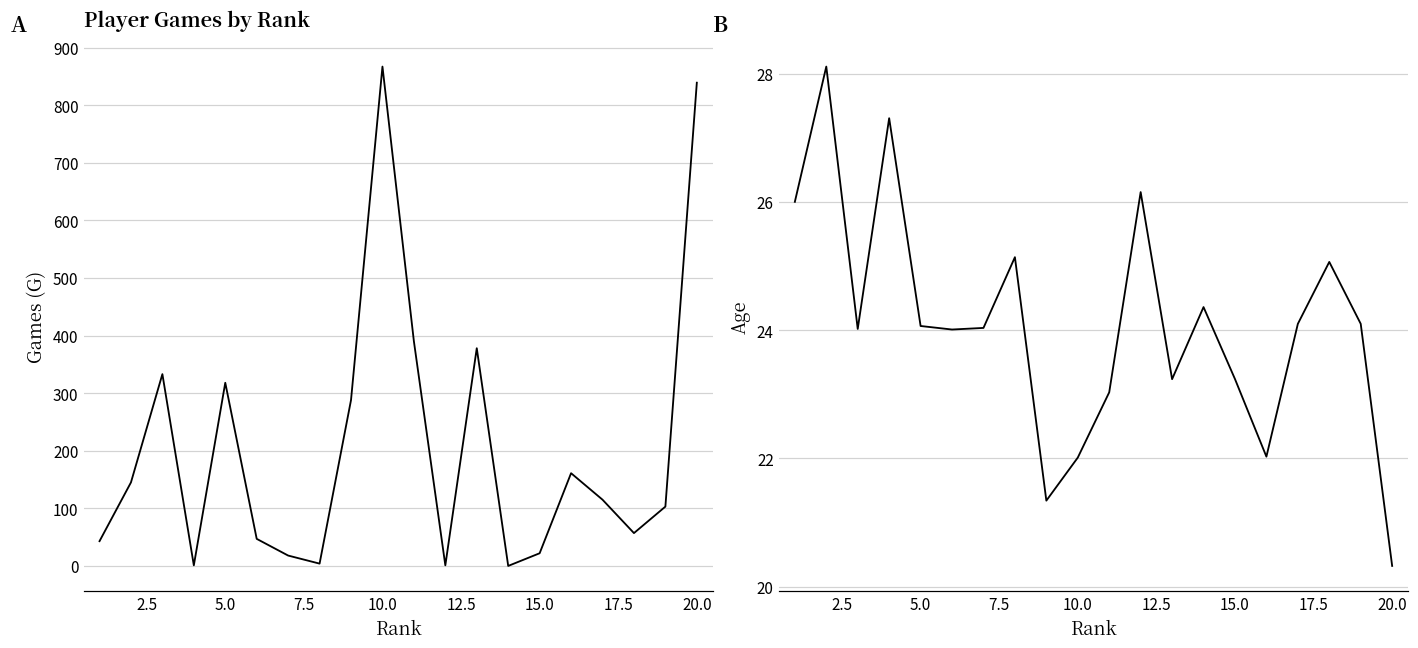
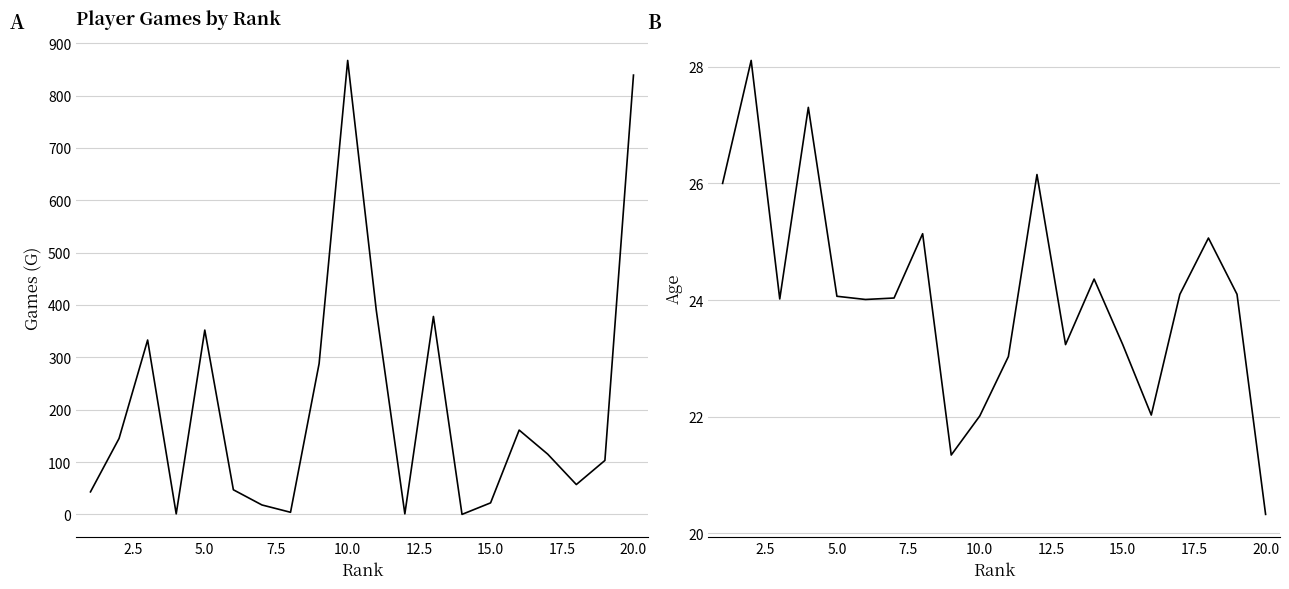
  {
    "Player Games by Rank": {
-     "5.0": 320,
+     "5.0": 350,
      "10.0": 870,
      "15.0": 20,
      "20.0": 840
    }
  }
